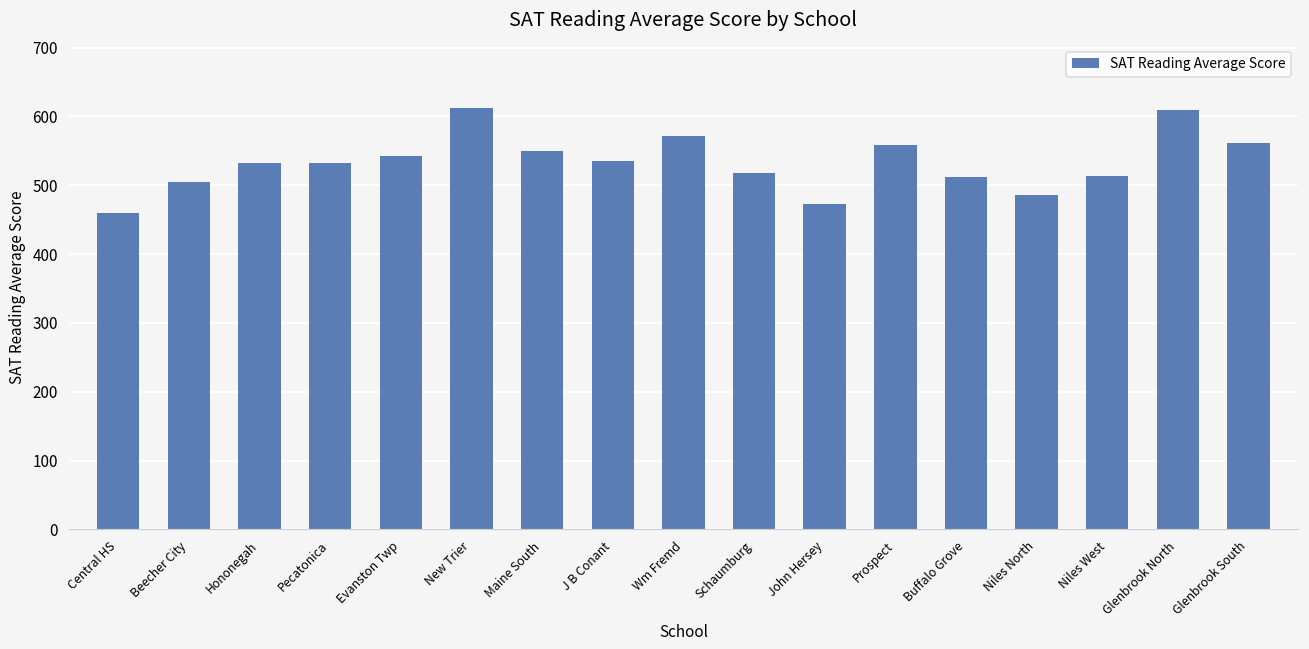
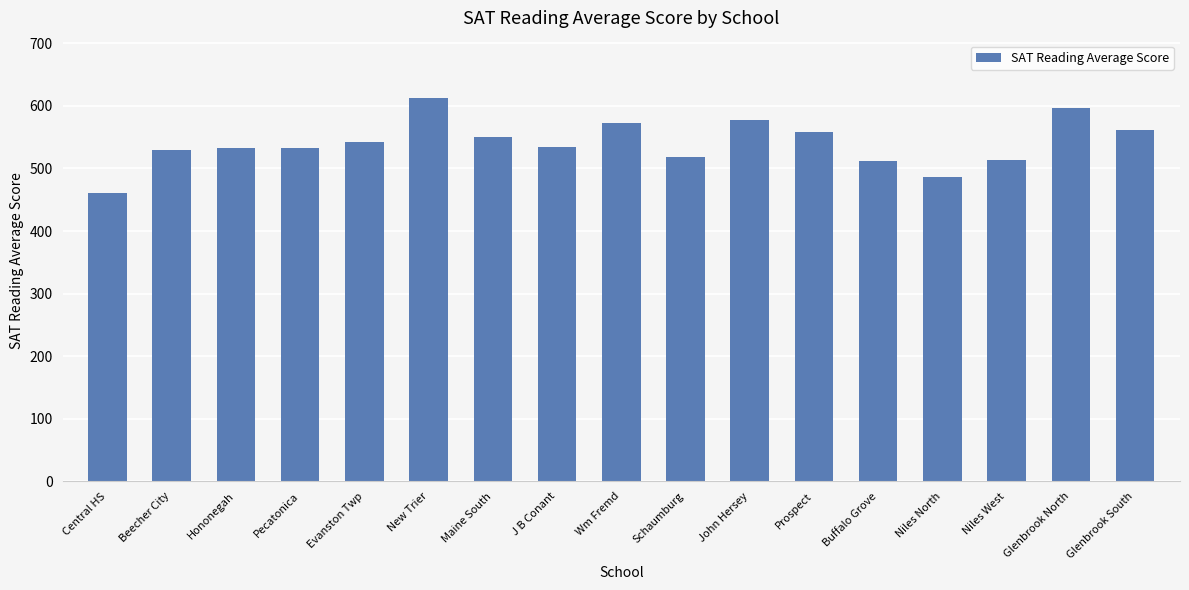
  {
    "Central HS": 460,
-   "Beecher City": 500,
+   "Beecher City": 530,
    "Hononegah": 530,
    "Pecatonica": 530,
    "Evanston Twp": 540,
    "New Trier": 610,
    "Maine South": 550,
    "J B Conant": 530,
    "Wm Fremd": 570,
    "Schaumburg": 520,
-   "John Hersey": 470,
+   "John Hersey": 580,
    "Prospect": 560,
    "Buffalo Grove": 510,
    "Niles North": 490,
    "Niles West": 510,
-   "Glenbrook North": 610,
+   "Glenbrook North": 600,
    "Glenbrook South": 560
  }
